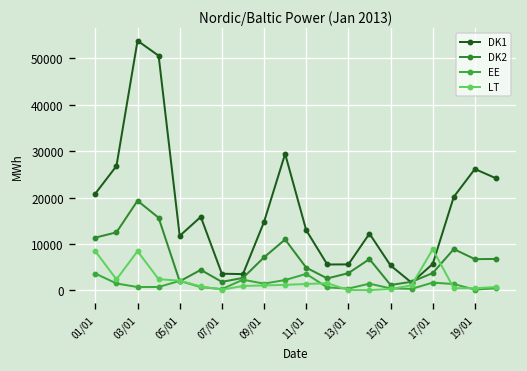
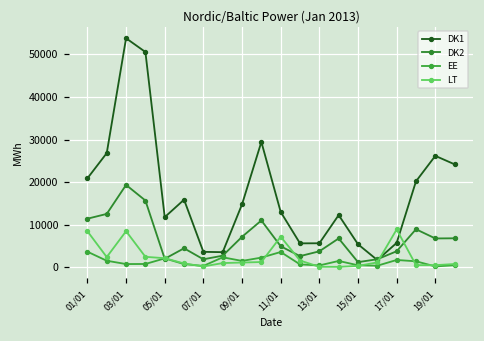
  {
    "LT": {
      "01/01": 8000,
      "03/01": 8000,
-     "11/01": 1000,
+     "11/01": 7000,
      "17/01": 9000
    }
  }
